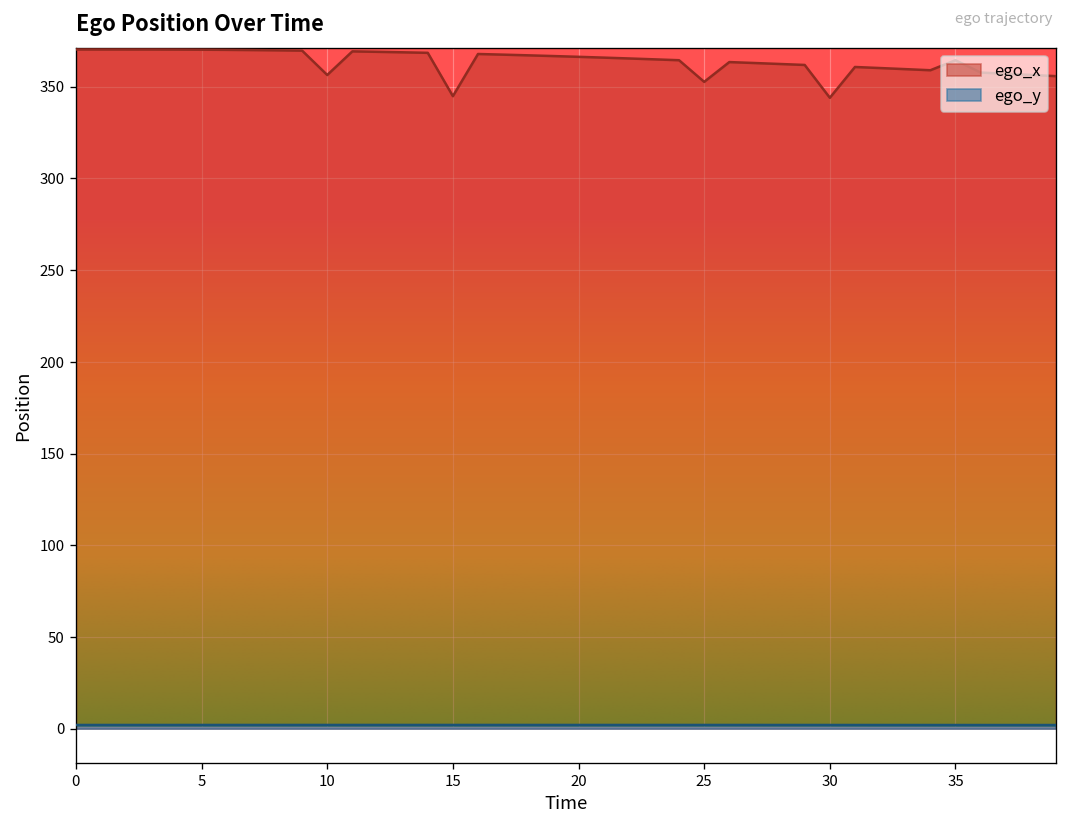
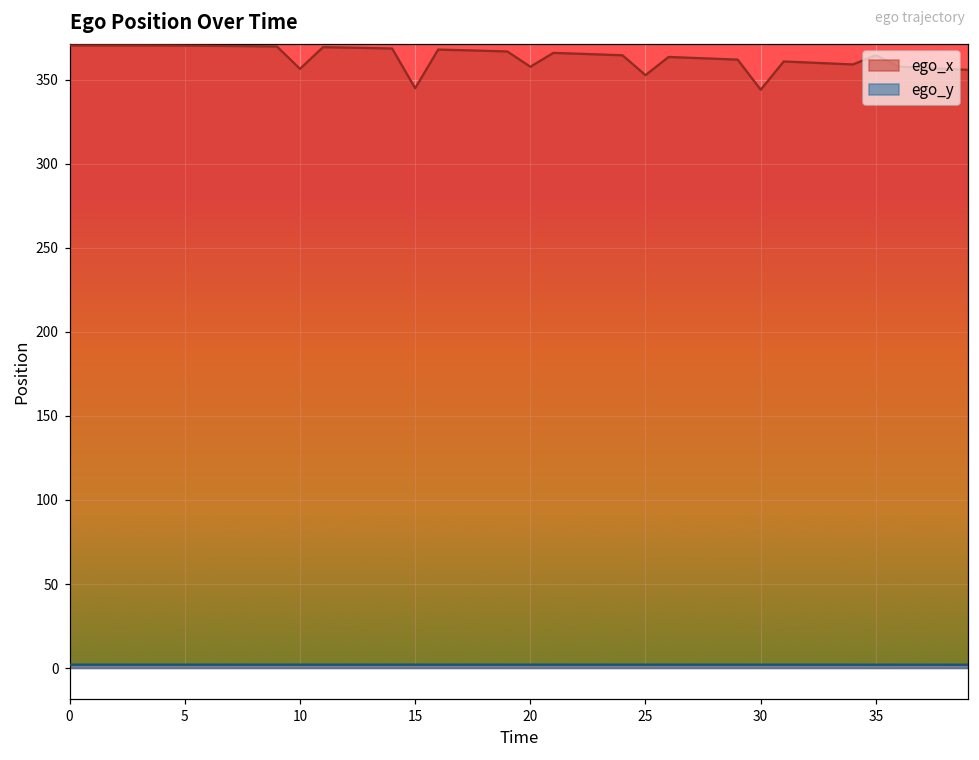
  {
    "ego_x": {
      "0": 370,
      "5": 370,
      "10": 356,
      "15": 345,
-     "20": 366,
+     "20": 358,
      "25": 353,
      "30": 344
    },
    "ego_y": {
      "0": 2,
      "5": 2,
      "10": 2,
      "15": 2,
      "20": 2,
      "25": 2,
      "30": 2,
      "35": 2
    }
  }
